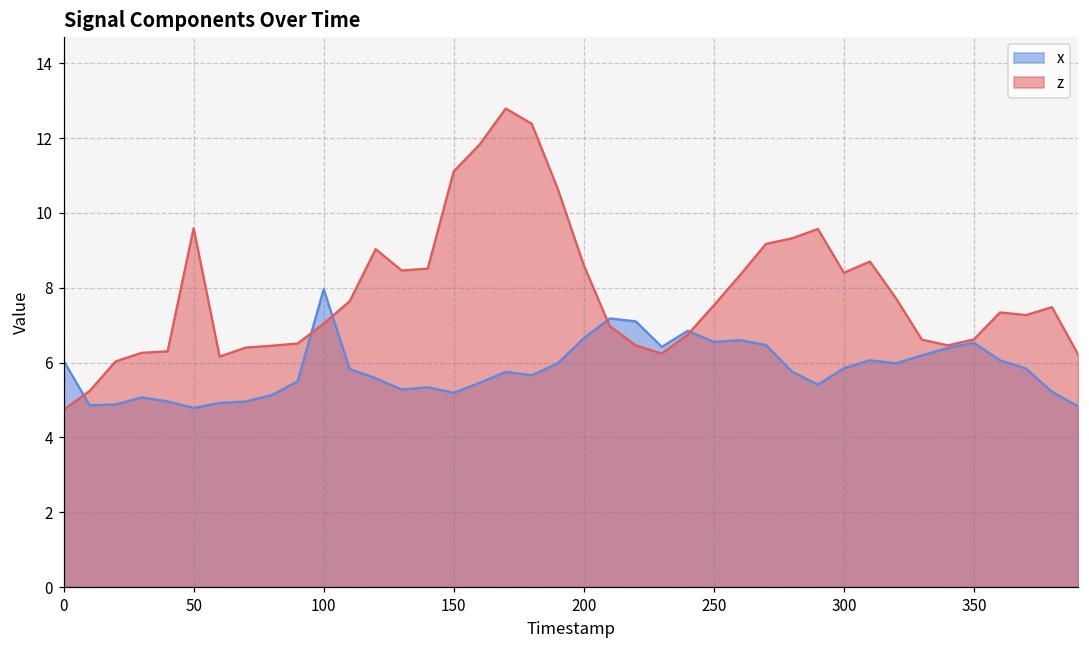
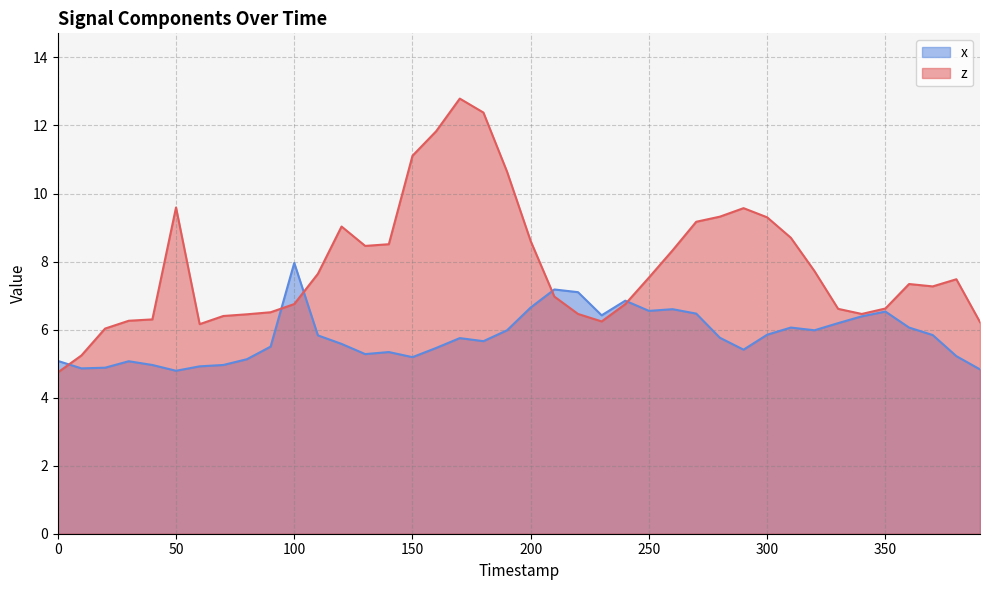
  {
    "x": {
-     "0": 6.1,
+     "0": 5.1,
      "50": 4.8,
      "100": 8.0,
      "150": 5.2,
      "200": 6.7,
      "250": 6.6,
      "300": 5.9,
      "350": 6.5
    },
    "z": {
      "0": 4.7,
      "50": 9.6,
-     "100": 7.0,
+     "100": 6.8,
      "150": 11.1,
      "200": 8.6,
      "250": 7.5,
-     "300": 8.4,
+     "300": 9.3,
      "350": 6.6
    }
  }
